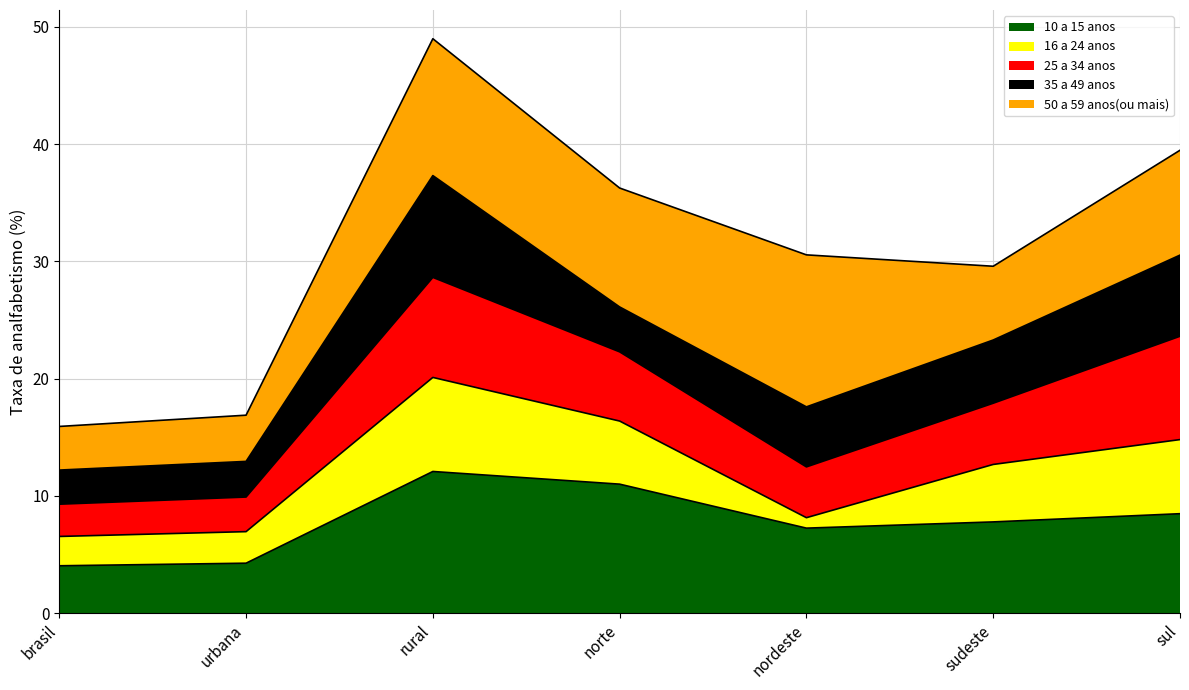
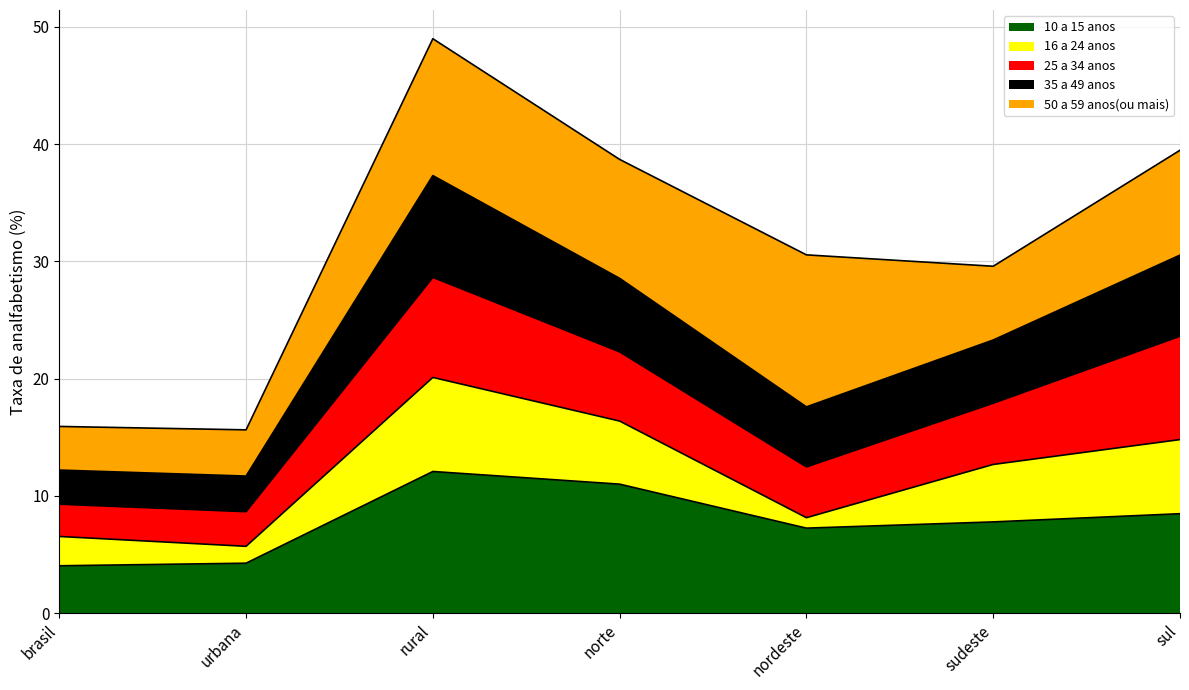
  {
    "10 a 15 anos": {
      "brasil": 4.1,
      "urbana": 4.3,
      "rural": 12.1,
      "norte": 11.0,
      "nordeste": 7.3,
      "sudeste": 7.8,
      "sul": 8.5
    },
    "16 a 24 anos": {
      "brasil": 6.6,
-     "urbana": 2.7,
+     "urbana": 1.4,
      "rural": 20.1,
      "norte": 16.4,
      "nordeste": 8.2,
      "sudeste": 12.7,
      "sul": 14.8
    },
    "25 a 34 anos": {
      "brasil": 9.3,
      "rural": 28.6,
      "norte": 22.3,
      "nordeste": 12.5,
      "sudeste": 17.9,
      "sul": 23.6
    },
    "35 a 49 anos": {
      "brasil": 12.2,
      "rural": 37.3,
-     "norte": 3.8,
+     "norte": 6.3,
      "nordeste": 17.6,
      "sudeste": 23.3,
      "sul": 30.5
    },
    "50 a 59 anos(ou mais)": {
      "brasil": 3.7,
      "urbana": 3.9,
      "rural": 11.7,
      "norte": 10.1,
      "nordeste": 13.0,
      "sudeste": 6.3,
      "sul": 8.9
    }
  }
